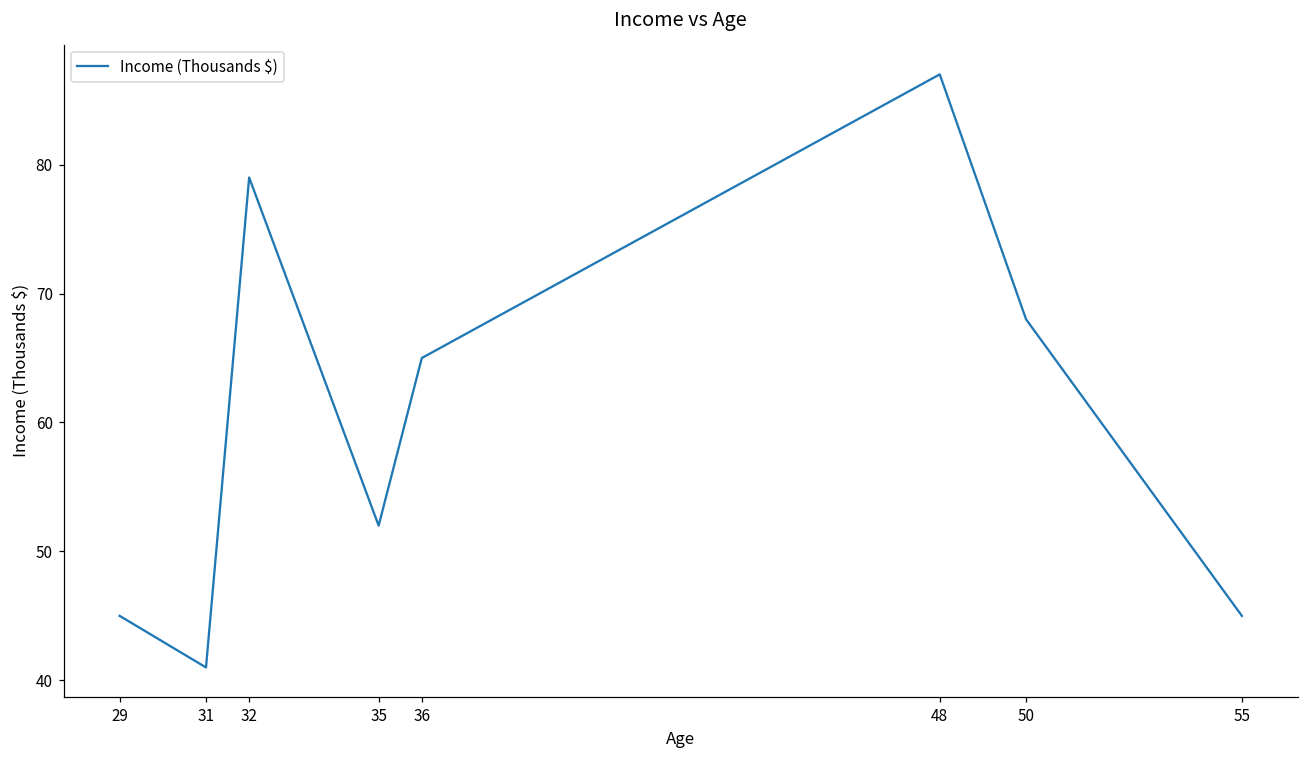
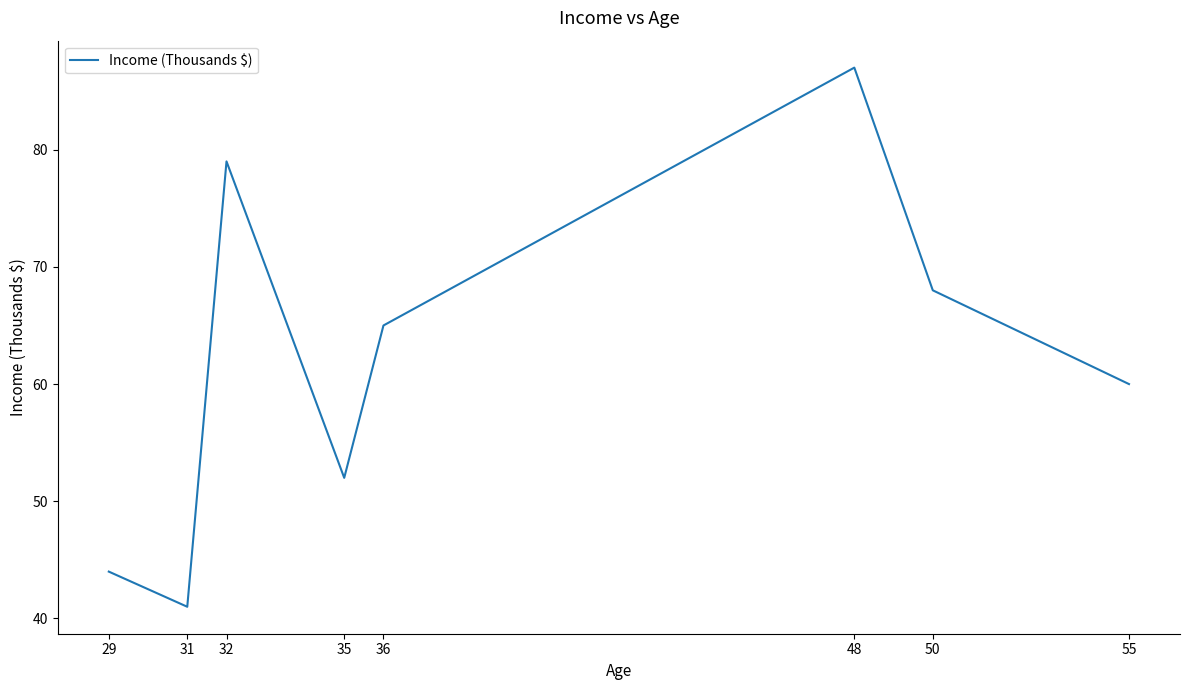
  {
-   "29": 45,
+   "29": 44,
    "31": 41,
    "32": 79,
    "35": 52,
    "36": 65,
    "48": 87,
    "50": 68,
-   "55": 45
+   "55": 60
  }
